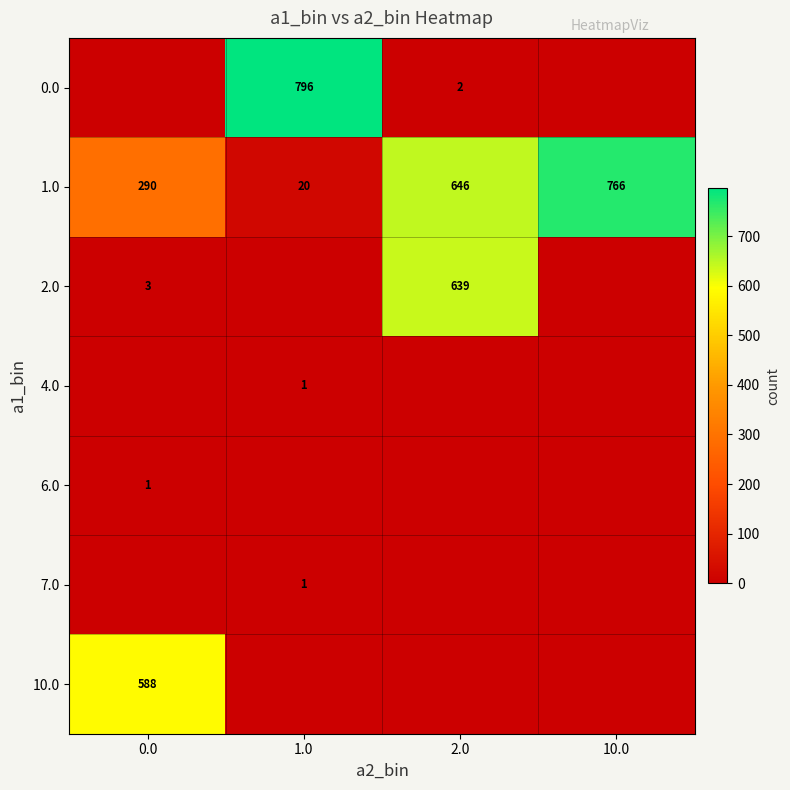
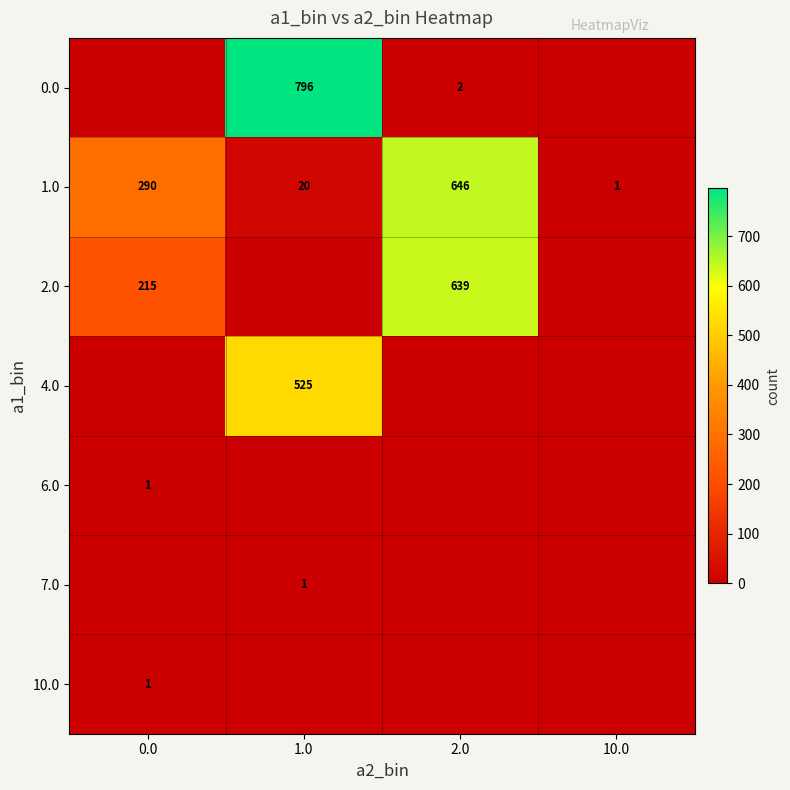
  {
    "0.0": {
      "1.0": 796,
      "2.0": 2
    },
    "1.0": {
      "0.0": 290,
      "1.0": 20,
      "2.0": 646,
-     "10.0": 766
+     "10.0": 1
    },
    "2.0": {
-     "0.0": 3,
+     "0.0": 215,
      "2.0": 639
    },
    "4.0": {
-     "1.0": 1
+     "1.0": 525
    },
    "6.0": {
      "0.0": 1
    },
    "7.0": {
      "1.0": 1
    },
    "10.0": {
-     "0.0": 588
+     "0.0": 1
    }
  }
